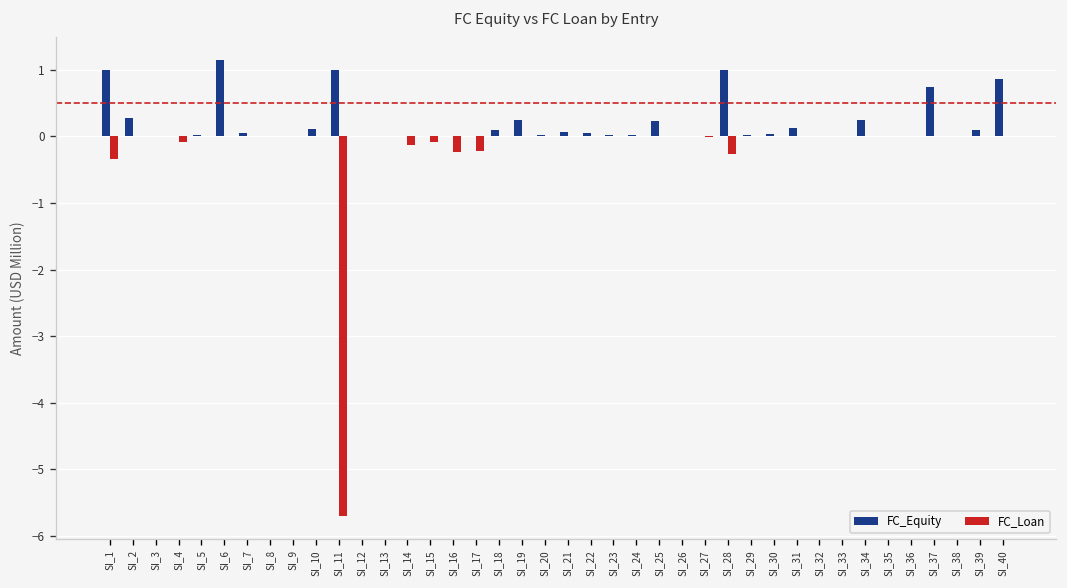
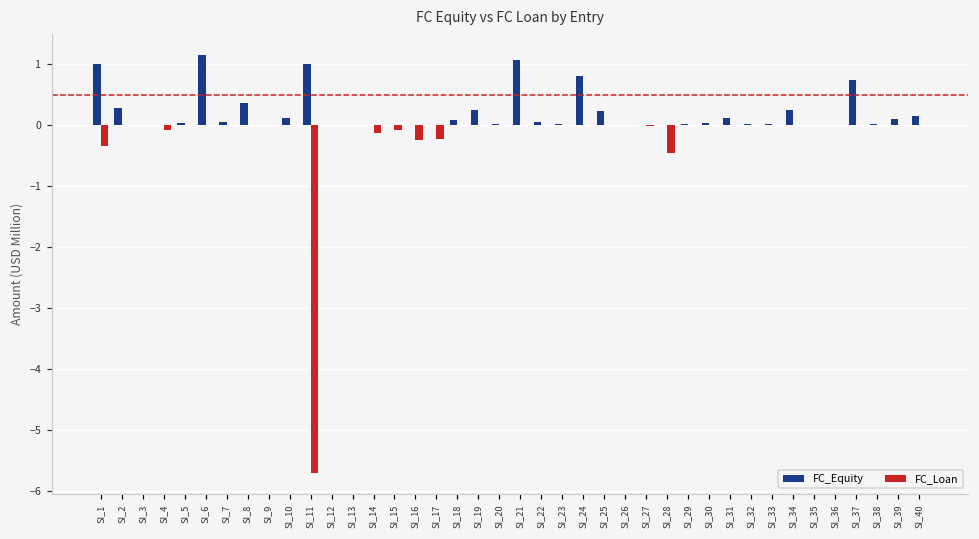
  {
    "FC_Equity": {
      "SI_1": 1.0,
      "SI_2": 0.3,
      "SI_4": 0.0,
      "SI_6": 1.1,
      "SI_7": 0.1,
-     "SI_8": 0.0,
+     "SI_8": 0.4,
      "SI_10": 0.1,
      "SI_11": 1.0,
      "SI_12": 0.0,
      "SI_14": 0.0,
      "SI_15": 0.0,
      "SI_16": 0.0,
      "SI_17": 0.0,
      "SI_18": 0.1,
      "SI_19": 0.3,
-     "SI_21": 0.1,
+     "SI_21": 1.1,
      "SI_22": 0.1,
-     "SI_24": 0.0,
+     "SI_24": 0.8,
      "SI_25": 0.2,
      "SI_26": 0.0,
      "SI_27": 0.0,
-     "SI_28": 1,
+     "SI_28": 0,
      "SI_31": 0.1,
      "SI_34": 0.2,
      "SI_37": 0.7,
      "SI_39": 0.1,
-     "SI_40": 0.9
+     "SI_40": 0.2
    },
    "FC_Loan": {
      "SI_1": -0.3,
      "SI_2": 0.0,
      "SI_3": 0.0,
      "SI_4": -0.1,
      "SI_5": 0.0,
      "SI_6": 0.0,
      "SI_7": 0.0,
      "SI_8": 0.0,
      "SI_9": 0.0,
      "SI_10": 0.0,
      "SI_11": -5.7,
      "SI_12": 0.0,
      "SI_13": 0.0,
      "SI_14": -0.1,
      "SI_15": -0.1,
      "SI_16": -0.2,
      "SI_17": -0.2,
      "SI_18": 0.0,
      "SI_19": 0.0,
      "SI_20": 0.0,
      "SI_21": 0.0,
      "SI_22": 0.0,
      "SI_23": 0.0,
      "SI_24": 0.0,
      "SI_25": 0.0,
      "SI_26": 0.0,
-     "SI_28": -0.3,
+     "SI_28": -0.5,
      "SI_29": 0.0,
      "SI_30": 0.0,
      "SI_31": 0.0,
      "SI_32": 0.0,
      "SI_33": 0.0,
      "SI_34": 0.0,
      "SI_35": 0.0,
      "SI_36": 0.0,
      "SI_37": 0.0,
      "SI_38": 0.0,
      "SI_39": 0.0,
      "SI_40": 0.0
    }
  }
